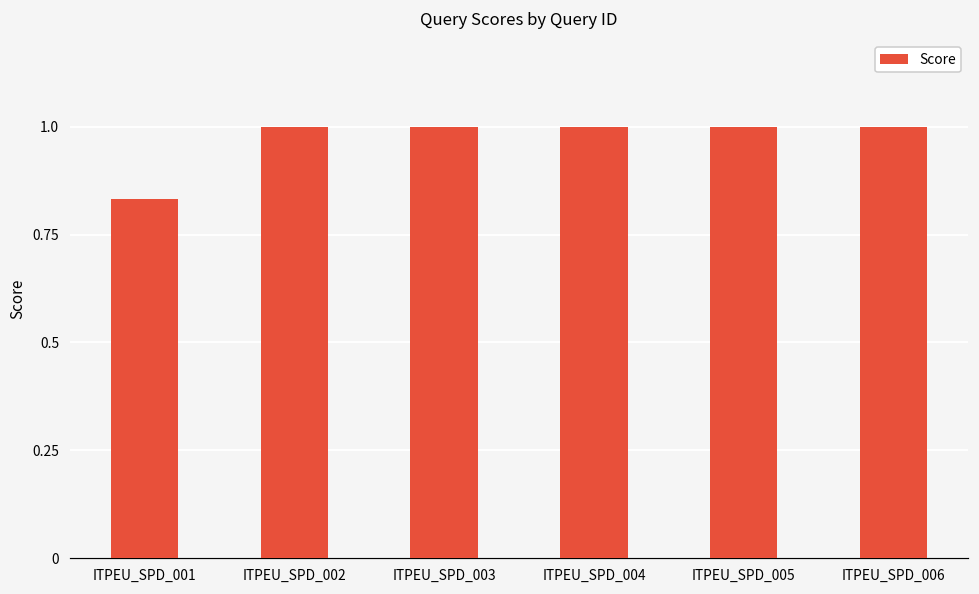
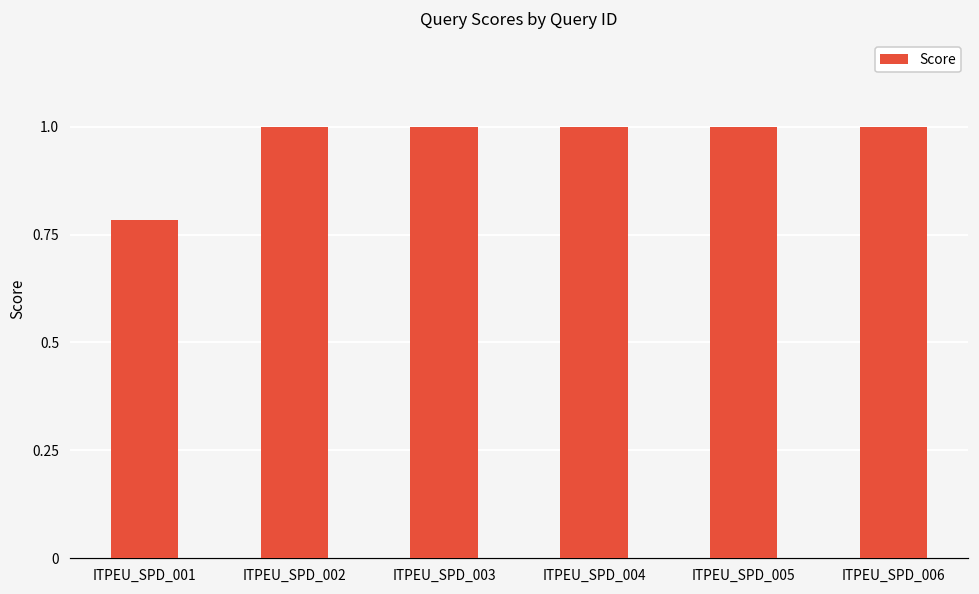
  {
-   "ITPEU_SPD_001": 0.83,
+   "ITPEU_SPD_001": 0.78,
    "ITPEU_SPD_002": 1.00,
    "ITPEU_SPD_003": 1.00,
    "ITPEU_SPD_004": 1.00,
    "ITPEU_SPD_005": 1.00,
    "ITPEU_SPD_006": 1.00
  }
